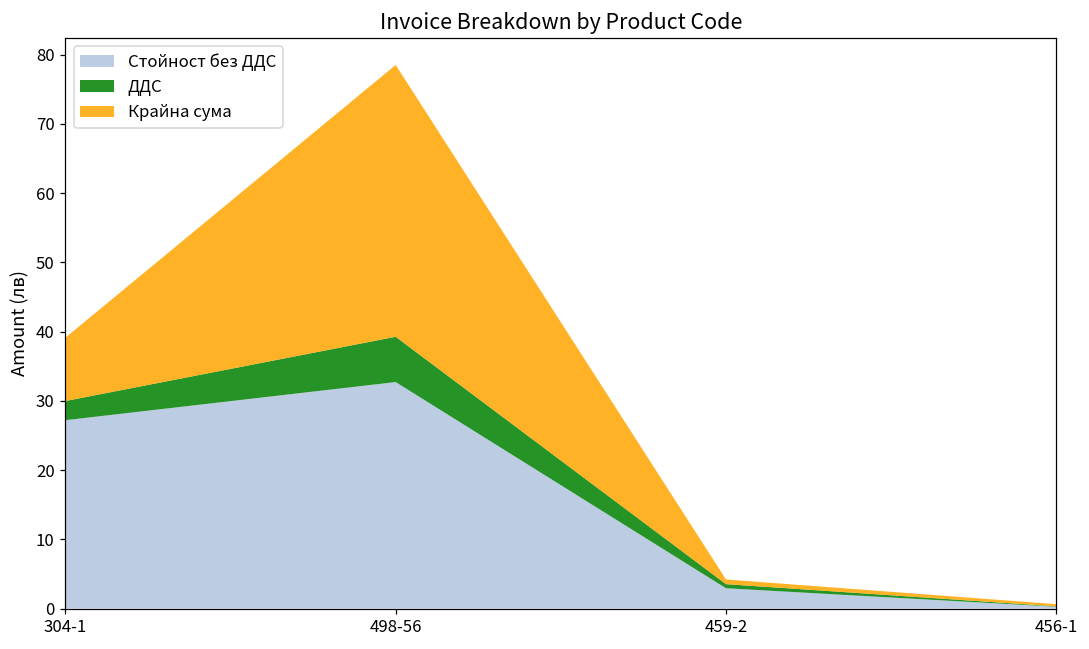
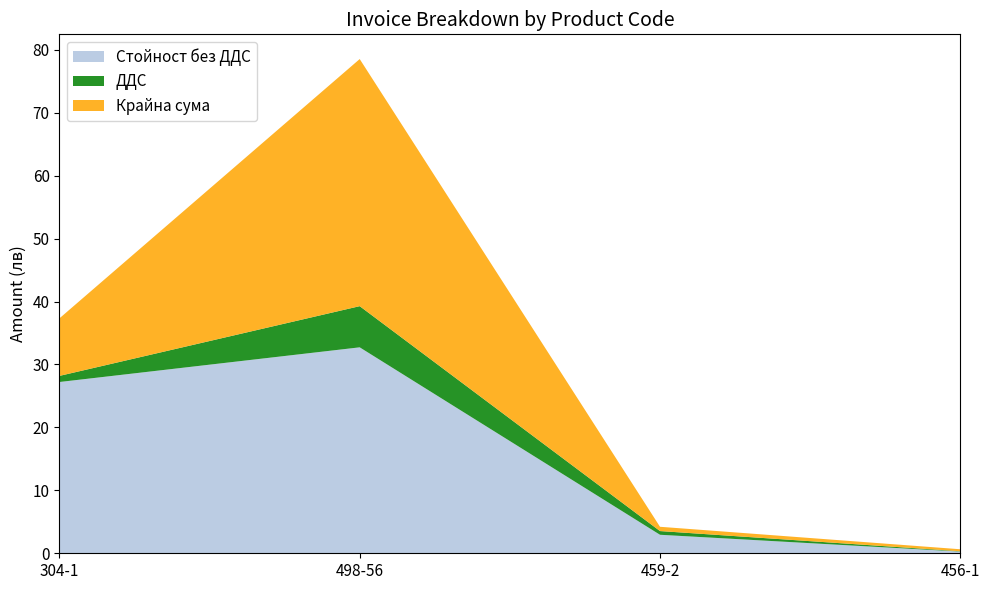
  {
    "Стойност без ДДС": {
      "304-1": 27,
      "498-56": 33,
      "459-2": 3
    },
    "ДДС": {
-     "304-1": 3,
+     "304-1": 1,
      "498-56": 7,
      "459-2": 1
    },
    "Крайна сума": {
      "304-1": 9,
      "498-56": 39,
      "459-2": 1
    }
  }
